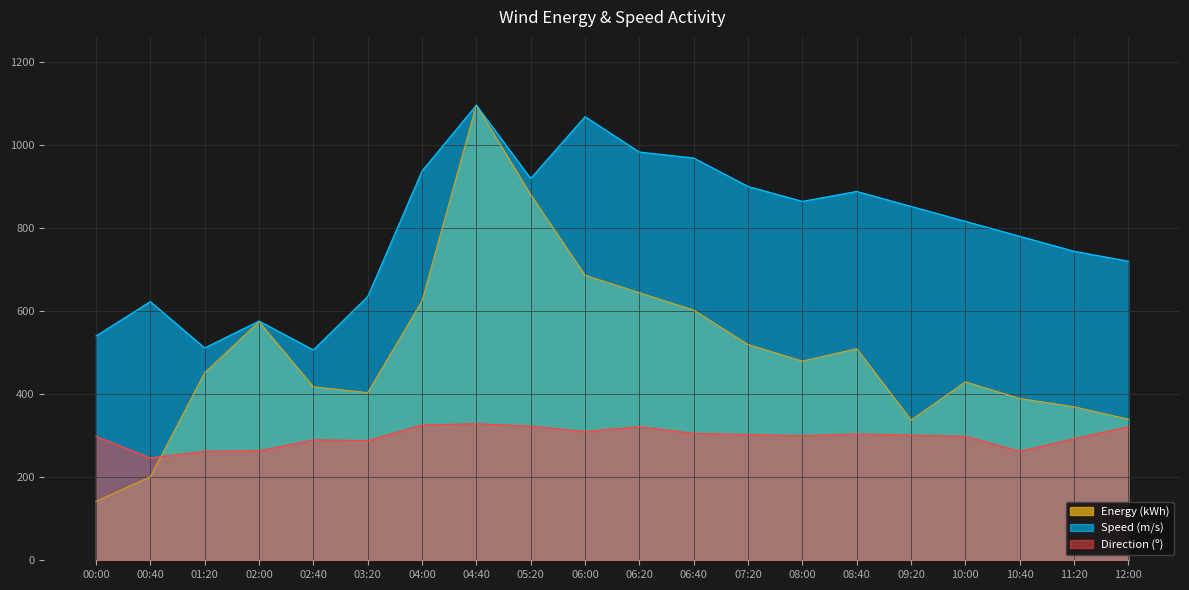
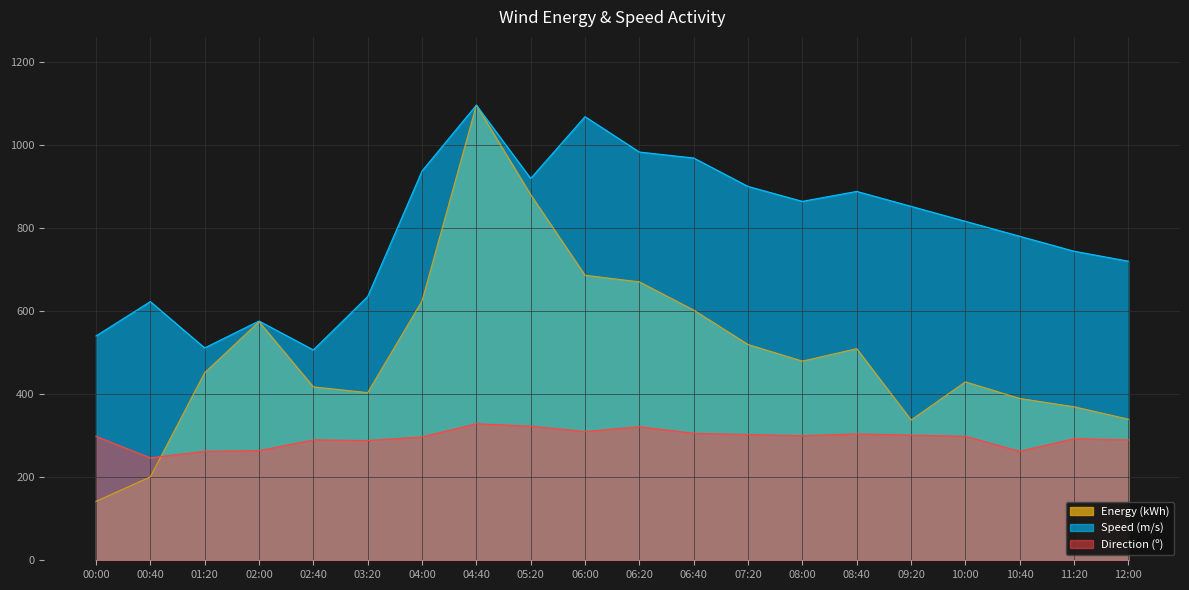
  {
    "Energy (kWh)": {
      "00:00": 140,
      "00:40": 200,
      "01:20": 450,
      "02:40": 420,
      "03:20": 400,
      "04:00": 630,
      "05:20": 880,
      "06:00": 690,
-     "06:20": 650,
+     "06:20": 670,
      "06:40": 600,
      "07:20": 520,
      "08:00": 480,
      "08:40": 510,
      "09:20": 340,
      "10:00": 430,
      "10:40": 390,
      "11:20": 370,
      "12:00": 340
    },
    "Speed (m/s)": {
      "00:00": 540,
      "00:40": 620,
      "01:20": 510,
      "02:40": 510,
      "03:20": 640,
      "04:00": 940,
      "05:20": 920,
      "06:00": 1070,
      "06:20": 980,
      "06:40": 970,
      "07:20": 900,
      "08:00": 870,
      "08:40": 890,
      "09:20": 850,
      "10:00": 820,
      "10:40": 780,
      "11:20": 740,
      "12:00": 720
    },
    "Direction (º)": {
      "00:00": 300,
      "00:40": 250,
      "01:20": 260,
      "02:00": 260,
      "02:40": 290,
      "03:20": 290,
-     "04:00": 330,
+     "04:00": 300,
      "04:40": 330,
      "05:20": 320,
      "06:00": 310,
      "06:20": 320,
      "06:40": 310,
      "07:20": 300,
      "08:00": 300,
      "08:40": 300,
      "09:20": 300,
      "10:00": 300,
      "10:40": 260,
      "11:20": 290,
-     "12:00": 320
+     "12:00": 290
    }
  }
